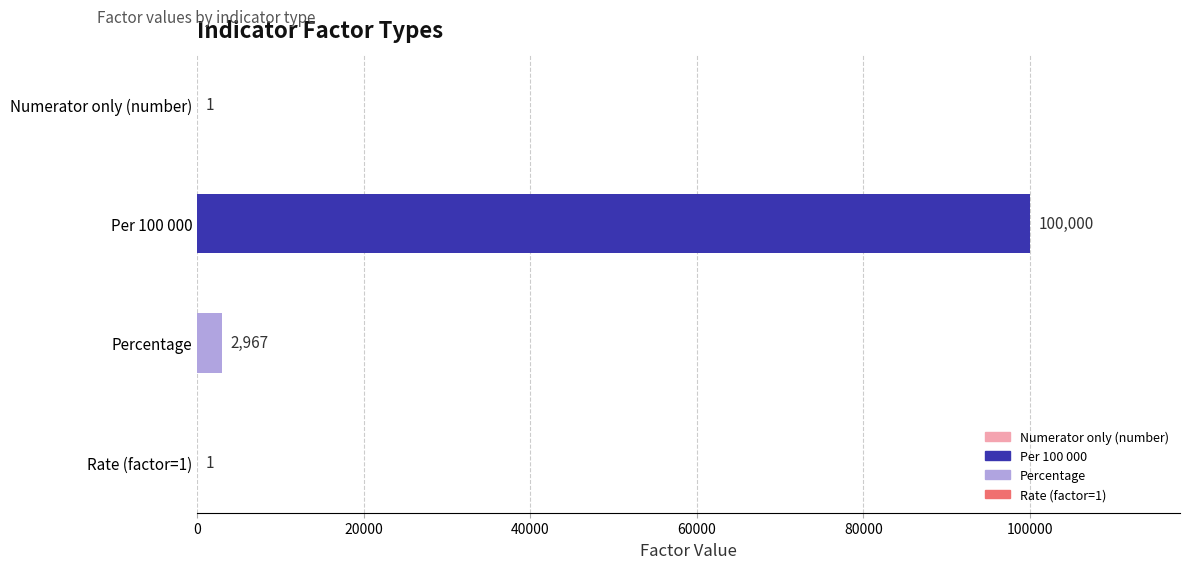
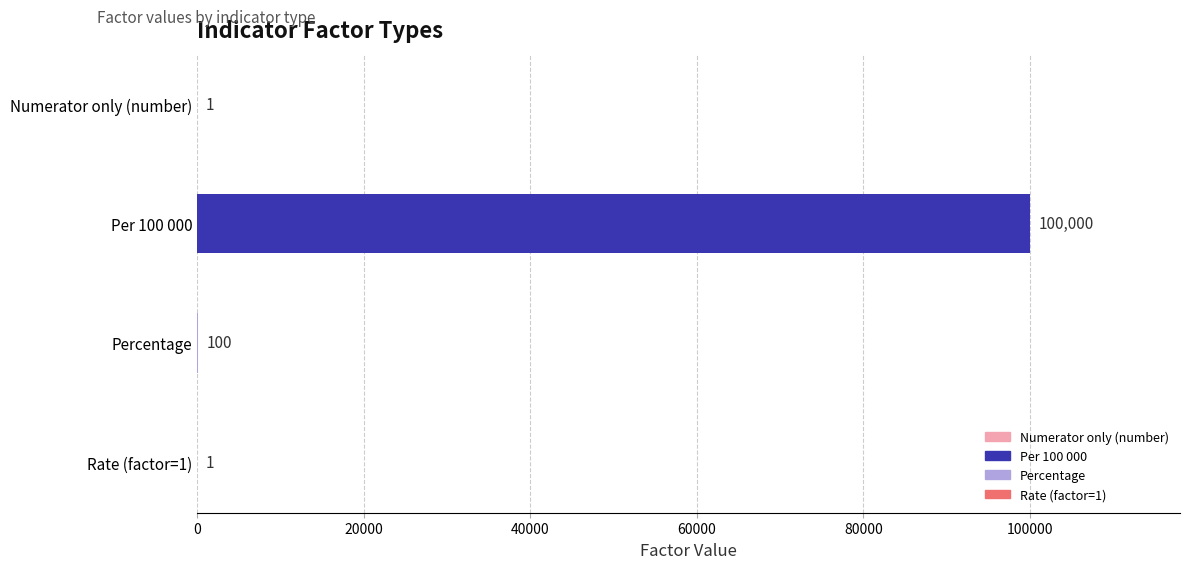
  {
    "Numerator only (number)": "1",
    "Per 100 000": "100,000",
-   "Percentage": "2,967",
+   "Percentage": "100",
    "Rate (factor=1)": "1"
  }
